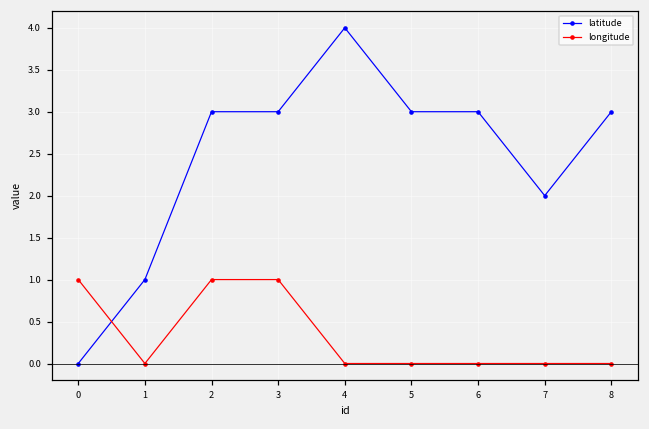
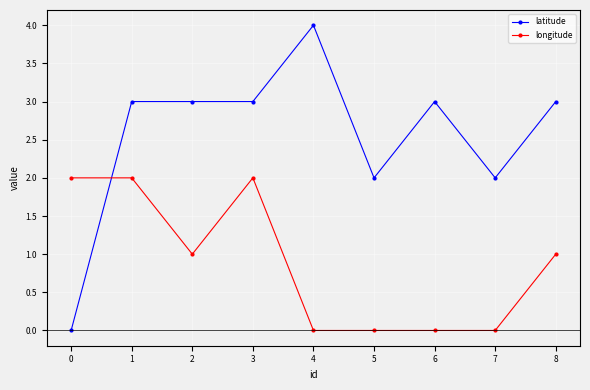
  {
    "latitude": {
      "0": 0,
-     "1": 1,
+     "1": 3,
      "2": 3,
      "3": 3,
      "4": 4,
-     "5": 3,
+     "5": 2,
      "6": 3,
      "7": 2,
      "8": 3
    },
    "longitude": {
-     "0": 1,
-     "1": 0,
+     "0": 2,
+     "1": 2,
      "2": 1,
-     "3": 1,
+     "3": 2,
      "4": 0,
      "5": 0,
      "6": 0,
      "7": 0,
-     "8": 0
+     "8": 1
    }
  }
